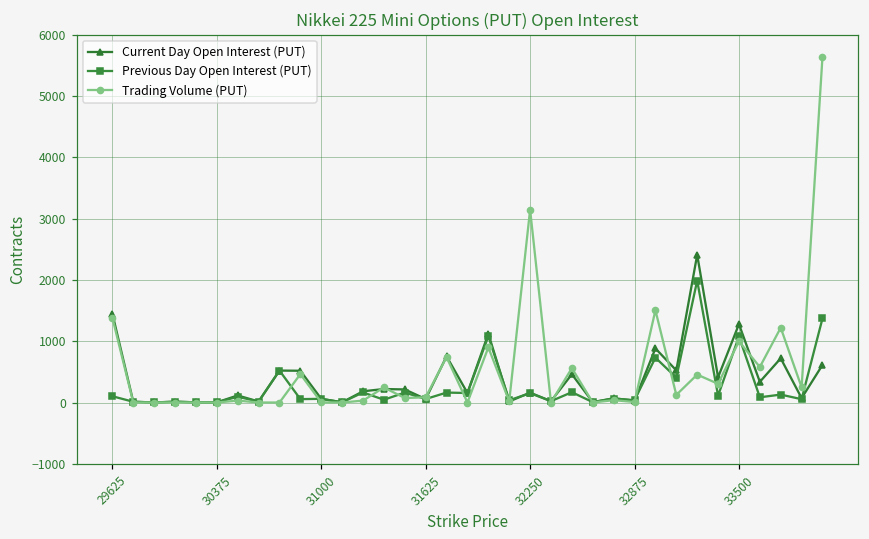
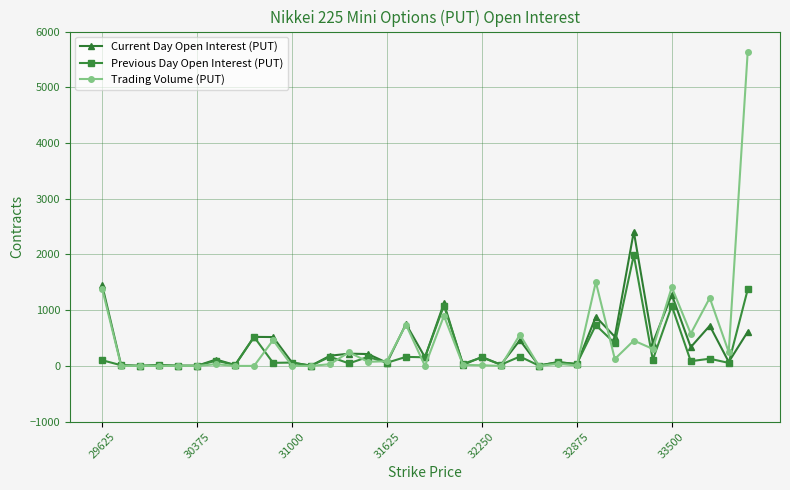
  {
    "Trading Volume (PUT)": {
      "29625": 1400,
      "31000": 0,
-     "32250": 3100,
-     "33500": 1000
+     "32250": 0,
+     "33500": 1400
    }
  }
